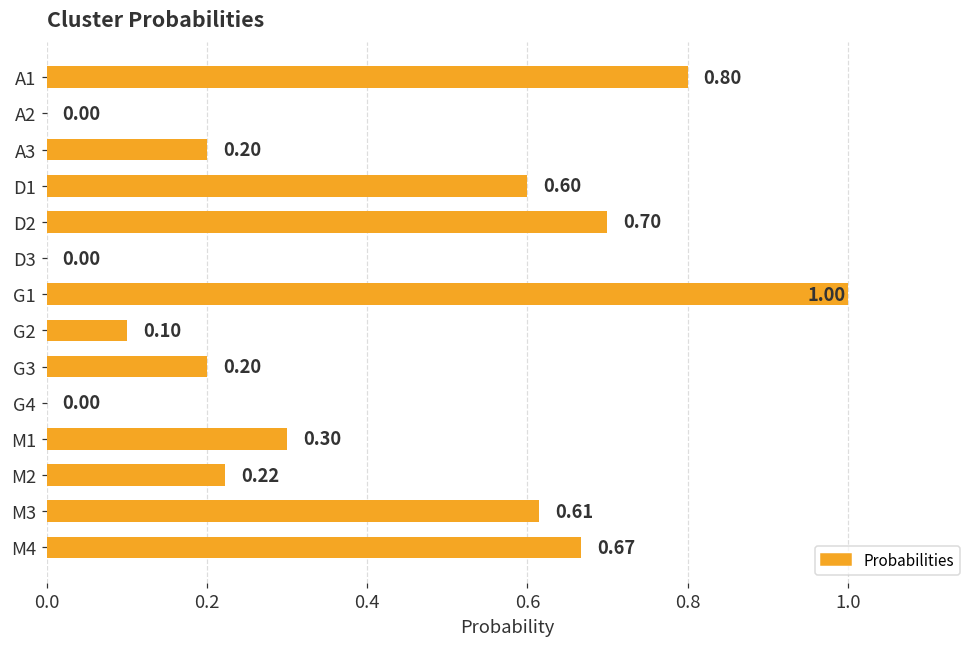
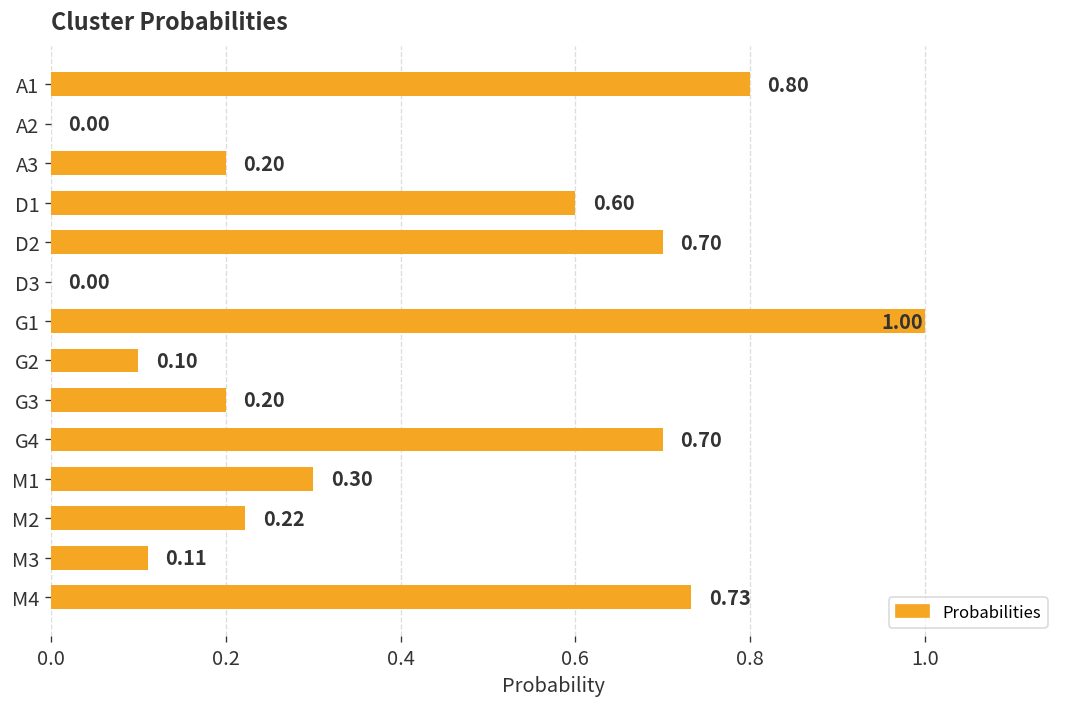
  {
    "A1": 0.80,
    "A2": 0.00,
    "A3": 0.20,
    "D1": 0.60,
    "D2": 0.70,
    "D3": 0.00,
    "G1": 1.00,
    "G2": 0.10,
    "G3": 0.20,
-   "G4": 0.00,
+   "G4": 0.70,
    "M1": 0.30,
    "M2": 0.22,
-   "M3": 0.61,
-   "M4": 0.67
+   "M3": 0.11,
+   "M4": 0.73
  }
